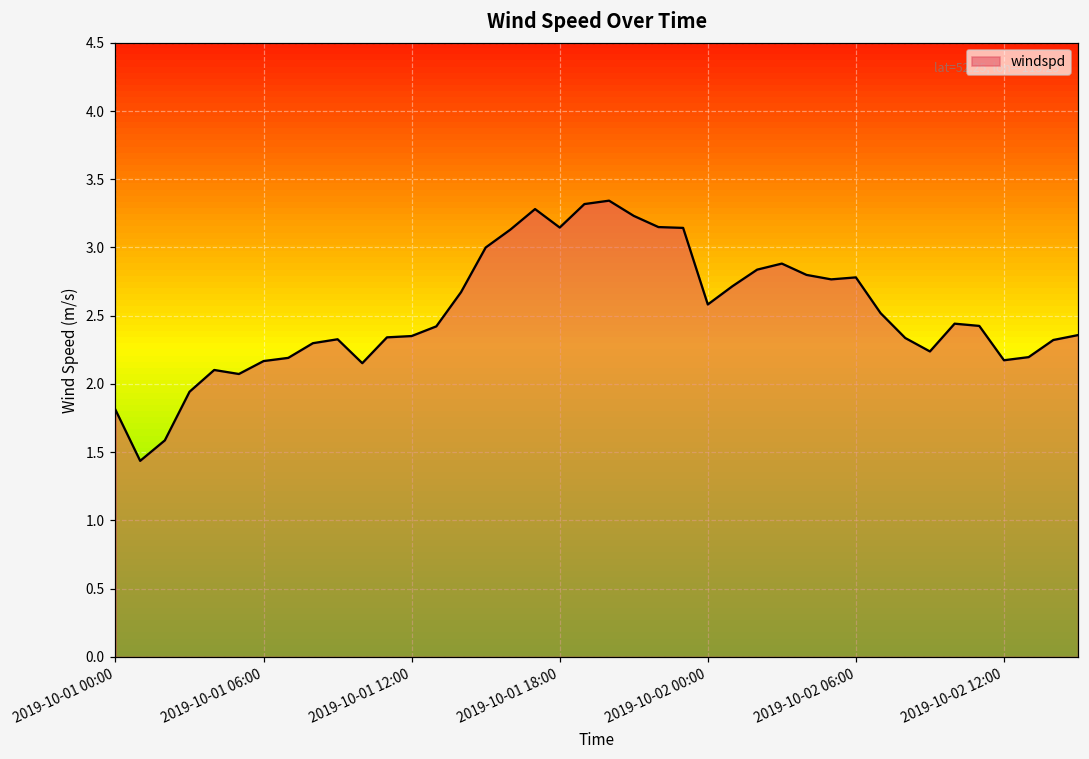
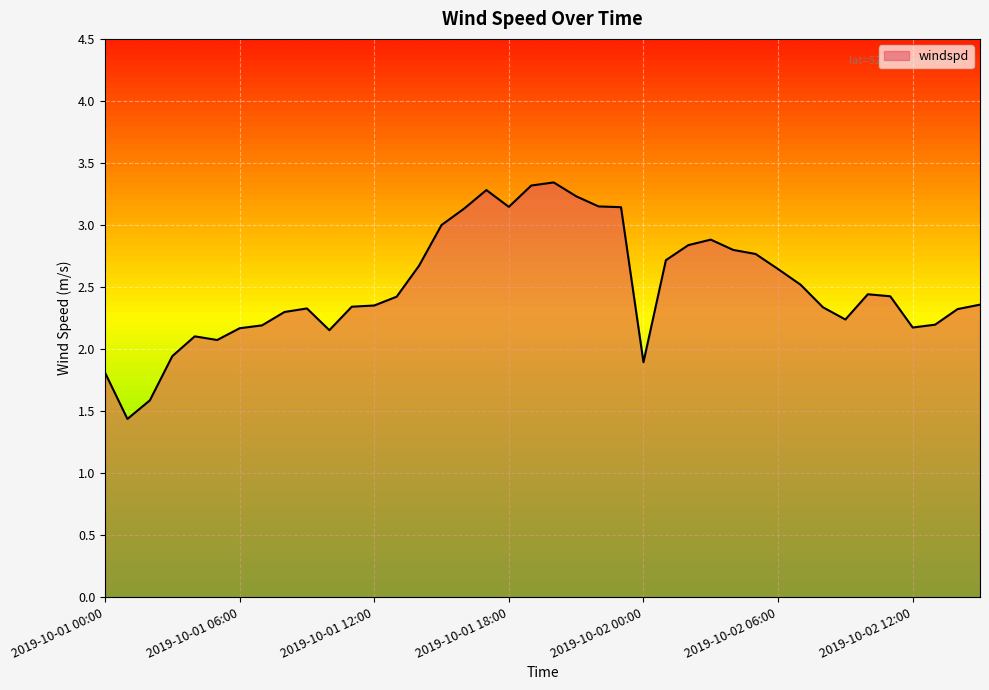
  {
    "2019-10-01 00:00": 1.81,
    "2019-10-01 06:00": 2.17,
    "2019-10-01 12:00": 2.35,
    "2019-10-01 18:00": 3.15,
-   "2019-10-02 00:00": 2.58,
-   "2019-10-02 06:00": 2.78,
+   "2019-10-02 00:00": 1.89,
+   "2019-10-02 06:00": 2.64,
    "2019-10-02 12:00": 2.17
  }
